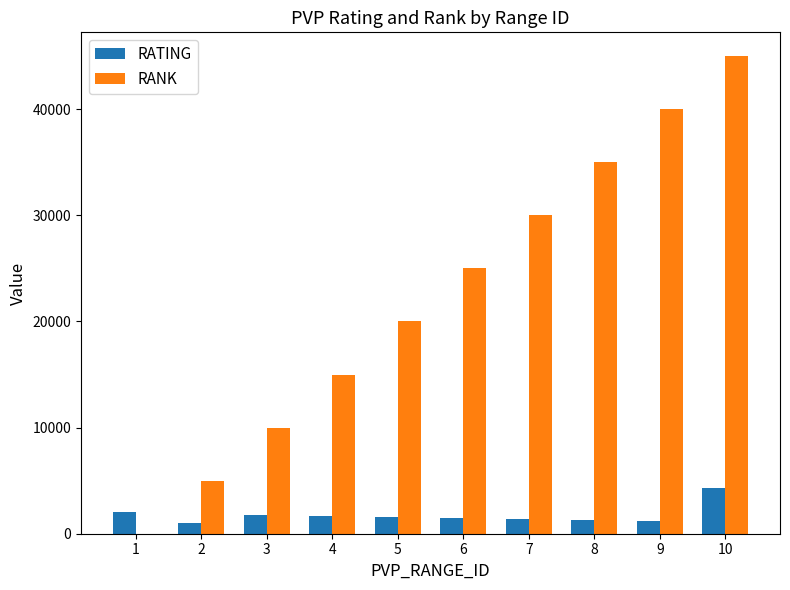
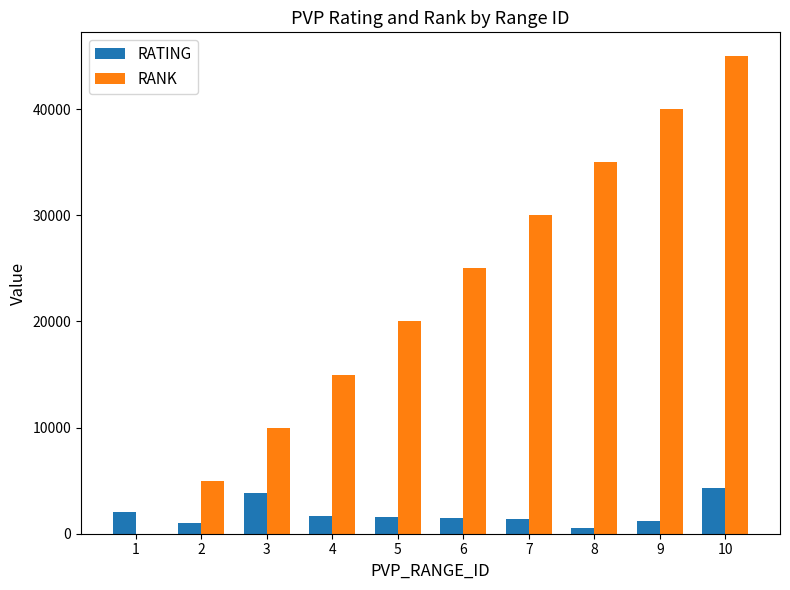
  {
    "RATING": {
      "1": 2000,
      "2": 1000,
-     "3": 1800,
+     "3": 3800,
      "4": 1700,
      "5": 1600,
      "6": 1500,
      "7": 1400,
-     "8": 1300,
+     "8": 500,
      "9": 1200,
      "10": 4300
    },
    "RANK": {
      "1": 0,
      "2": 5000,
      "3": 10000,
      "4": 15000,
      "5": 20000,
      "6": 25000,
      "7": 30000,
      "8": 35000,
      "9": 40000,
      "10": 45000
    }
  }
